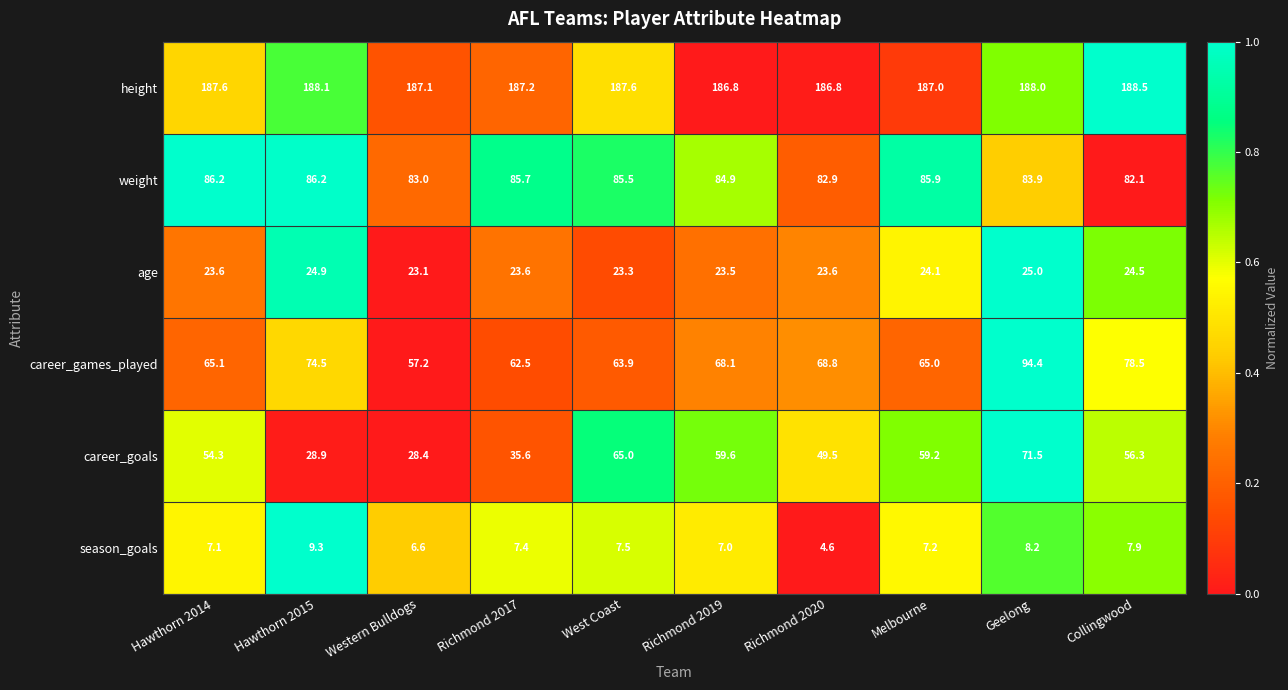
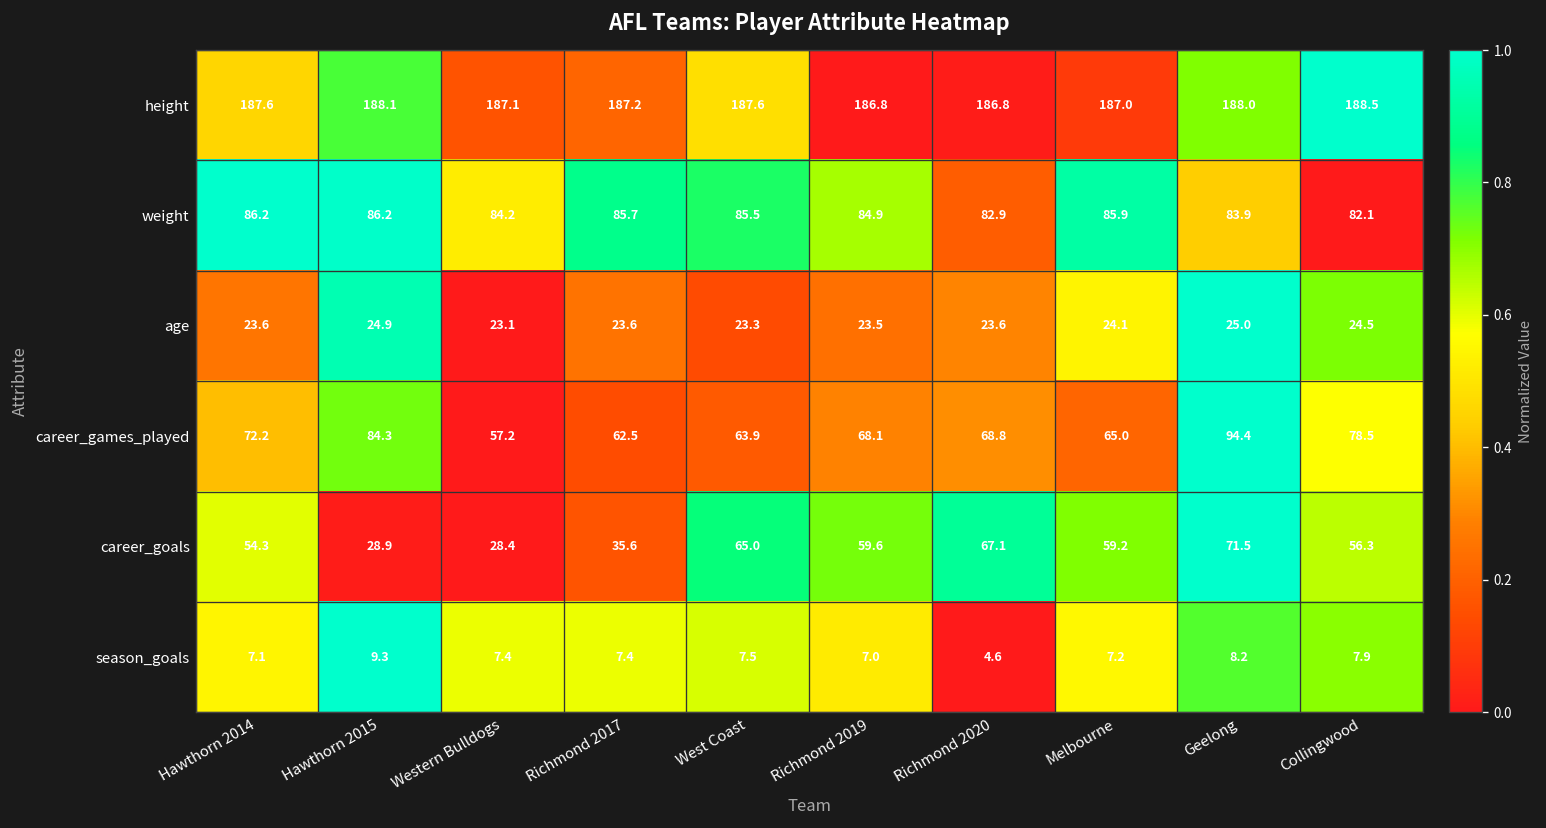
  {
    "height": {
      "Hawthorn 2014": 187.6,
      "Hawthorn 2015": 188.1,
      "Western Bulldogs": 187.1,
      "Richmond 2017": 187.2,
      "West Coast": 187.6,
      "Richmond 2019": 186.8,
      "Richmond 2020": 186.8,
      "Melbourne": 187.0,
      "Geelong": 188.0,
      "Collingwood": 188.5
    },
    "weight": {
      "Hawthorn 2014": 86.2,
      "Hawthorn 2015": 86.2,
-     "Western Bulldogs": 83.0,
+     "Western Bulldogs": 84.2,
      "Richmond 2017": 85.7,
      "West Coast": 85.5,
      "Richmond 2019": 84.9,
      "Richmond 2020": 82.9,
      "Melbourne": 85.9,
      "Geelong": 83.9,
      "Collingwood": 82.1
    },
    "age": {
      "Hawthorn 2014": 23.6,
      "Hawthorn 2015": 24.9,
      "Western Bulldogs": 23.1,
      "Richmond 2017": 23.6,
      "West Coast": 23.3,
      "Richmond 2019": 23.5,
      "Richmond 2020": 23.6,
      "Melbourne": 24.1,
      "Geelong": 25.0,
      "Collingwood": 24.5
    },
    "career_games_played": {
-     "Hawthorn 2014": 65.1,
-     "Hawthorn 2015": 74.5,
+     "Hawthorn 2014": 72.2,
+     "Hawthorn 2015": 84.3,
      "Western Bulldogs": 57.2,
      "Richmond 2017": 62.5,
      "West Coast": 63.9,
      "Richmond 2019": 68.1,
      "Richmond 2020": 68.8,
      "Melbourne": 65.0,
      "Geelong": 94.4,
      "Collingwood": 78.5
    },
    "career_goals": {
      "Hawthorn 2014": 54.3,
      "Hawthorn 2015": 28.9,
      "Western Bulldogs": 28.4,
      "Richmond 2017": 35.6,
      "West Coast": 65.0,
      "Richmond 2019": 59.6,
-     "Richmond 2020": 49.5,
+     "Richmond 2020": 67.1,
      "Melbourne": 59.2,
      "Geelong": 71.5,
      "Collingwood": 56.3
    },
    "season_goals": {
      "Hawthorn 2014": 7.1,
      "Hawthorn 2015": 9.3,
-     "Western Bulldogs": 6.6,
+     "Western Bulldogs": 7.4,
      "Richmond 2017": 7.4,
      "West Coast": 7.5,
      "Richmond 2019": 7.0,
      "Richmond 2020": 4.6,
      "Melbourne": 7.2,
      "Geelong": 8.2,
      "Collingwood": 7.9
    }
  }
